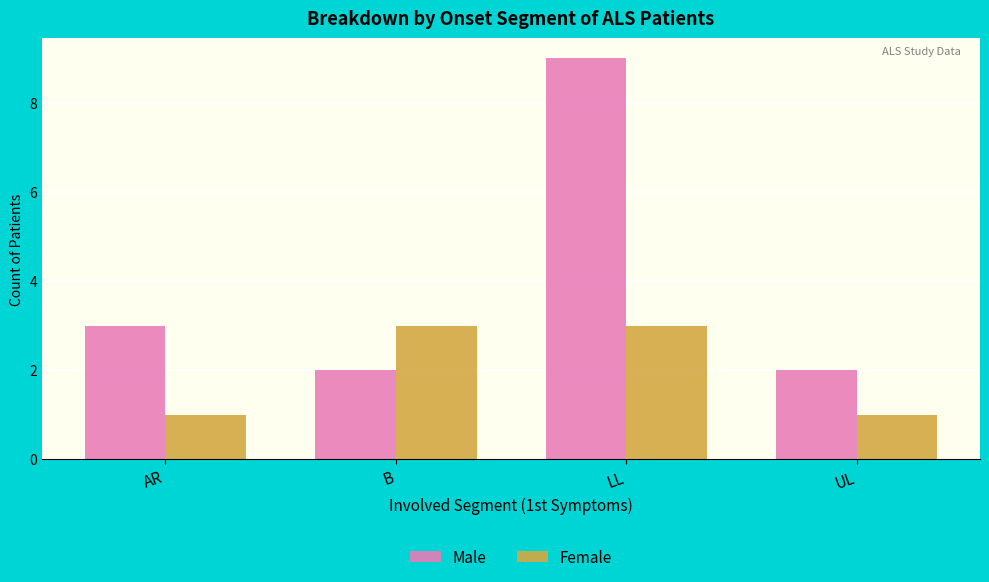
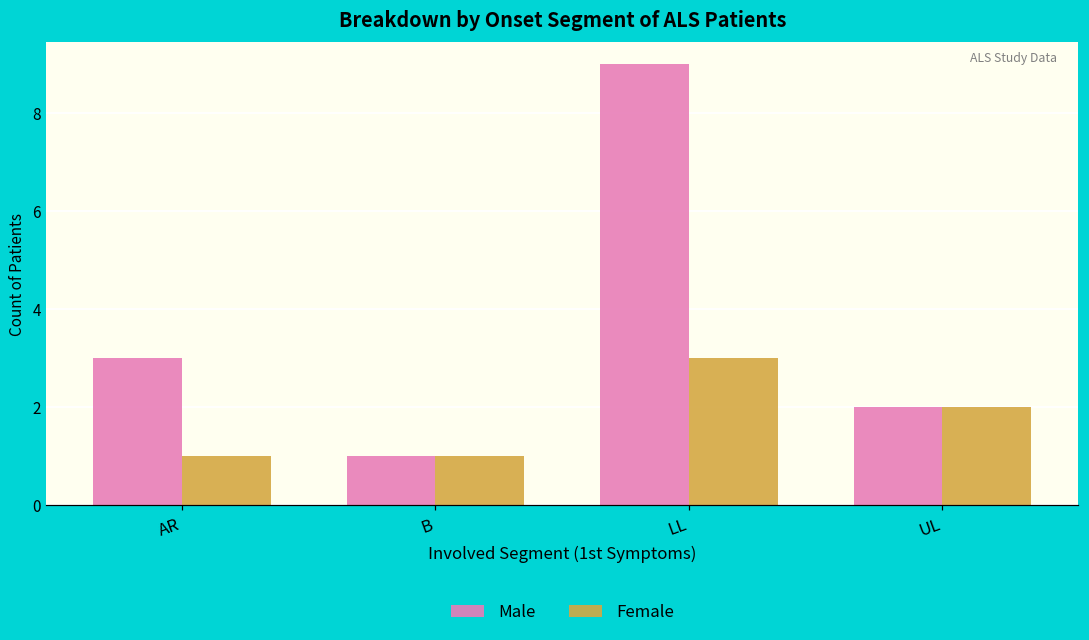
  {
    "Male": {
      "AR": 3,
-     "B": 2,
+     "B": 1,
      "LL": 9,
      "UL": 2
    },
    "Female": {
      "AR": 1,
-     "B": 3,
+     "B": 1,
      "LL": 3,
-     "UL": 1
+     "UL": 2
    }
  }
